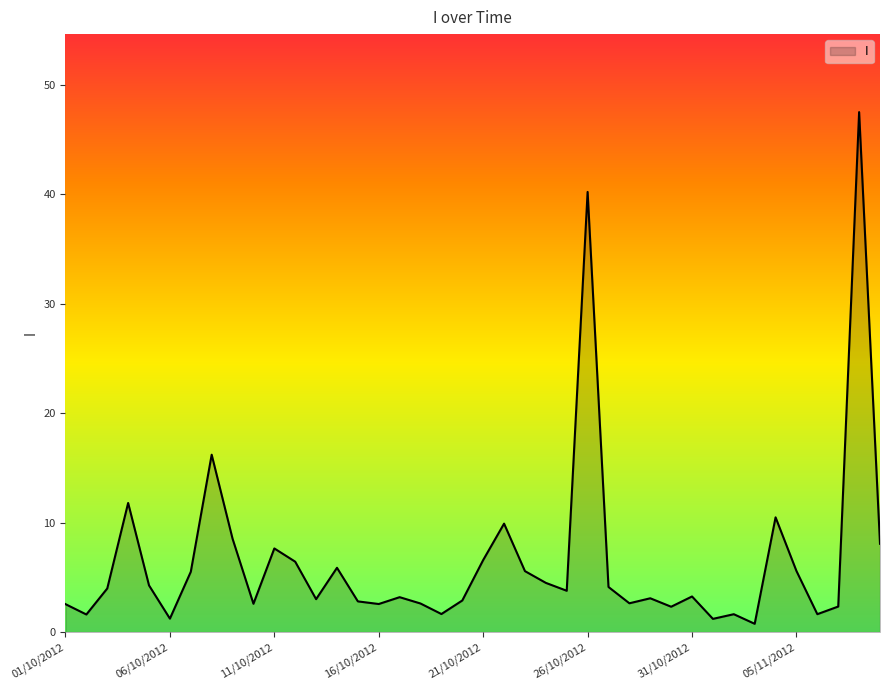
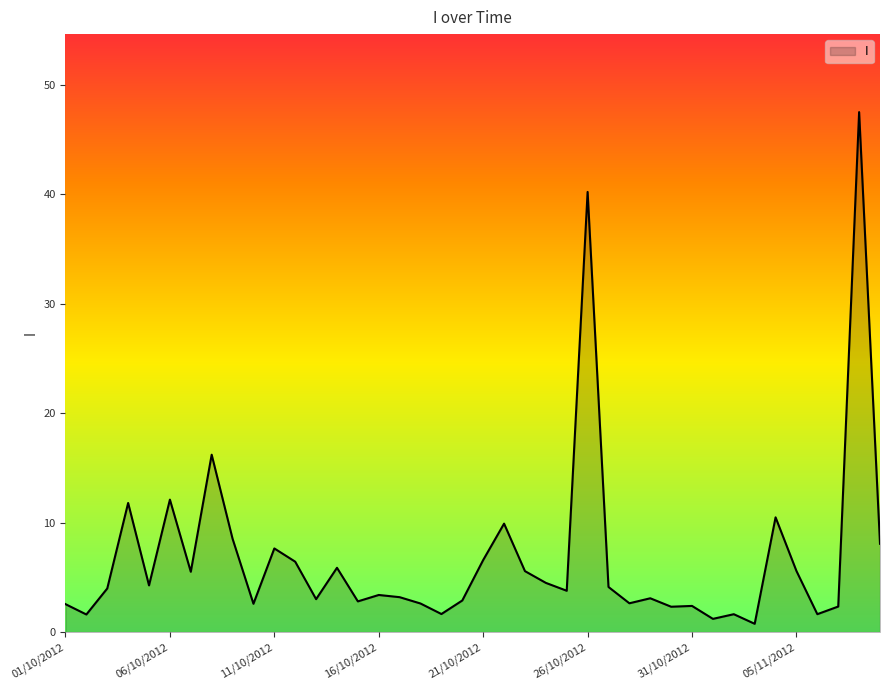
  {
    "01/10/2012": 2.6,
-   "06/10/2012": 1.2,
+   "06/10/2012": 12.1,
    "11/10/2012": 7.6,
-   "16/10/2012": 2.6,
+   "16/10/2012": 3.4,
    "21/10/2012": 6.6,
    "26/10/2012": 40.2,
-   "31/10/2012": 3.3,
+   "31/10/2012": 2.4,
    "05/11/2012": 5.6
  }
